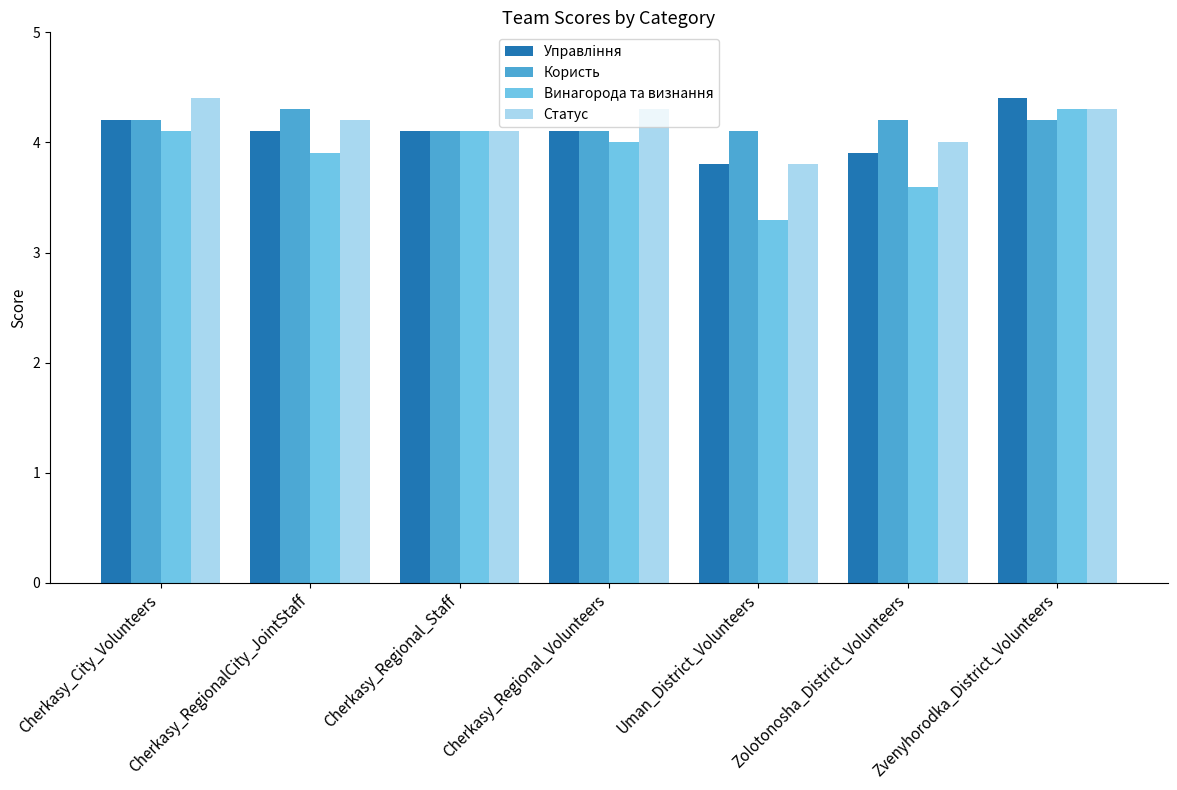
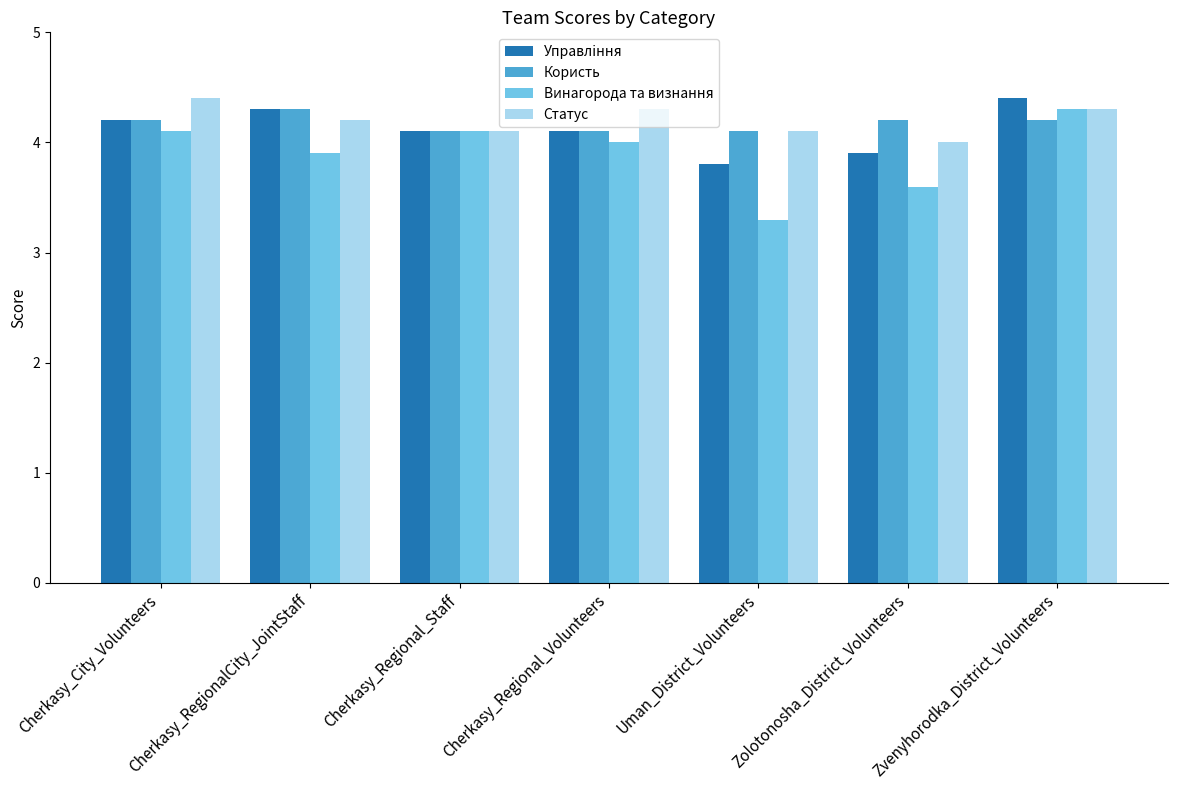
  {
    "Управління": {
      "Cherkasy_City_Volunteers": 4.2,
-     "Cherkasy_RegionalCity_JointStaff": 4.1,
+     "Cherkasy_RegionalCity_JointStaff": 4.3,
      "Cherkasy_Regional_Staff": 4.1,
      "Cherkasy_Regional_Volunteers": 4.1,
      "Uman_District_Volunteers": 3.8,
      "Zolotonosha_District_Volunteers": 3.9,
      "Zvenyhorodka_District_Volunteers": 4.4
    },
    "Статус": {
      "Cherkasy_City_Volunteers": 4.4,
      "Cherkasy_RegionalCity_JointStaff": 4.2,
      "Cherkasy_Regional_Staff": 4.1,
-     "Uman_District_Volunteers": 3.8,
+     "Uman_District_Volunteers": 4.1,
      "Zolotonosha_District_Volunteers": 4.0,
      "Zvenyhorodka_District_Volunteers": 4.3
    }
  }
